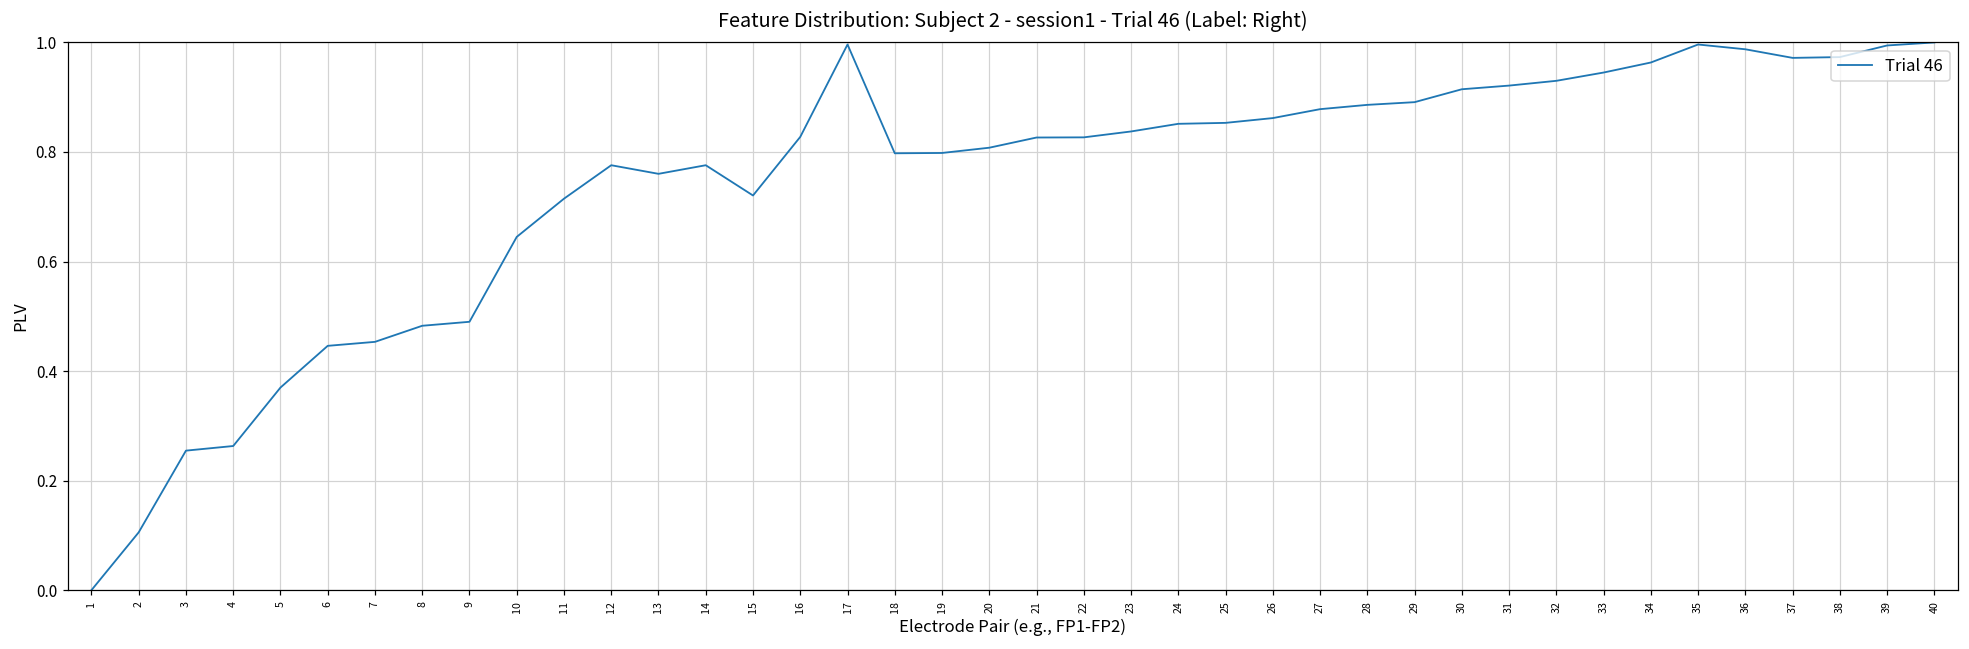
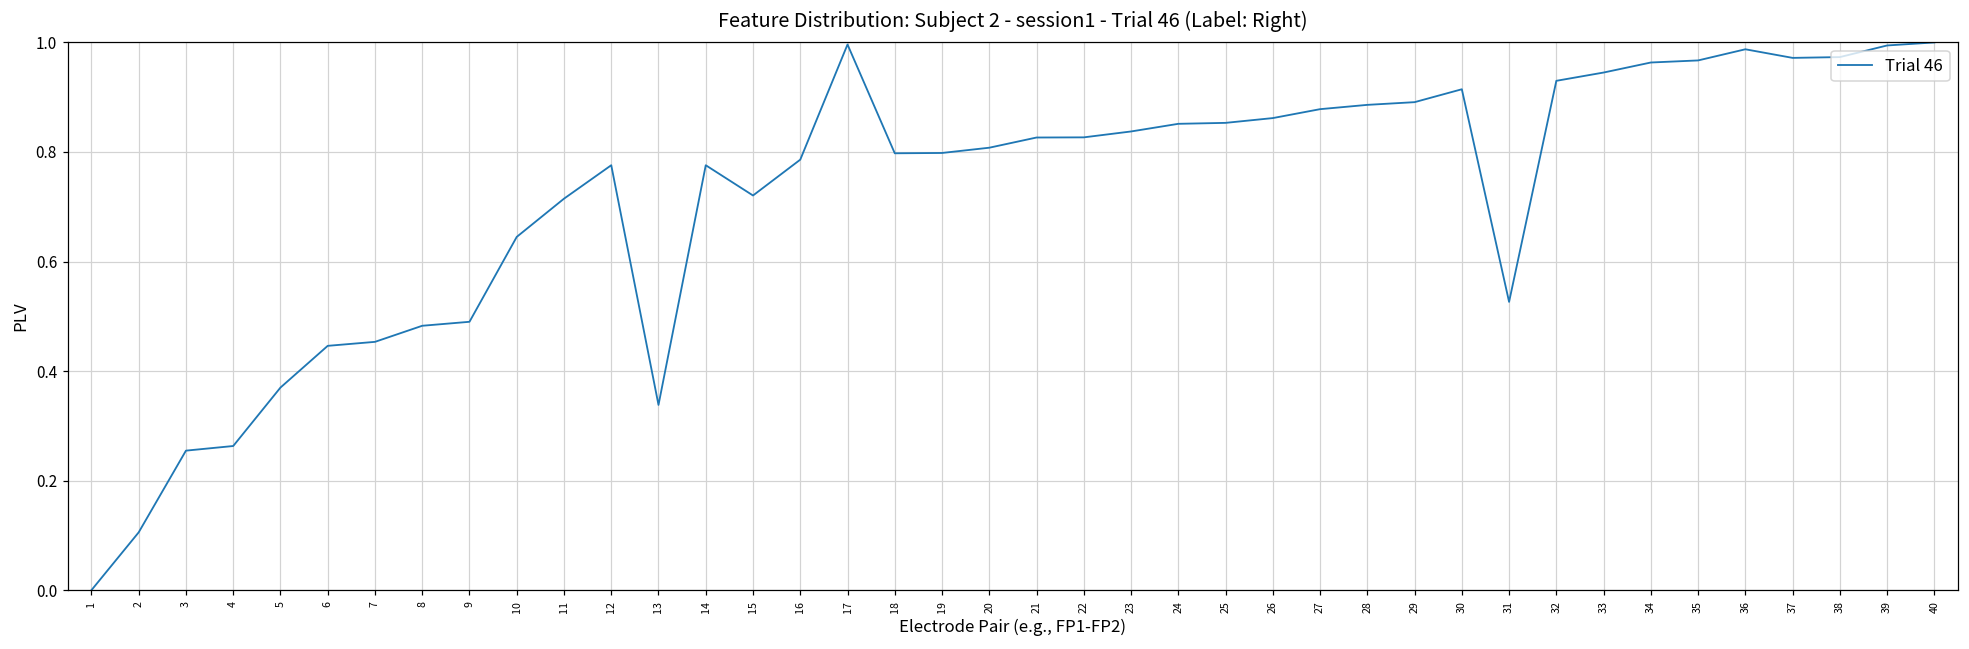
  {
    "1": 0.00,
    "2": 0.11,
    "3": 0.25,
    "4": 0.26,
    "5": 0.37,
    "6": 0.45,
    "7": 0.45,
    "8": 0.48,
    "9": 0.49,
    "10": 0.64,
    "11": 0.71,
    "12": 0.78,
-   "13": 0.76,
+   "13": 0.34,
    "14": 0.78,
    "15": 0.72,
-   "16": 0.83,
+   "16": 0.79,
    "17": 1.00,
    "18": 0.80,
    "19": 0.80,
    "20": 0.81,
    "21": 0.83,
    "22": 0.83,
    "23": 0.84,
    "24": 0.85,
    "25": 0.85,
    "26": 0.86,
    "27": 0.88,
    "28": 0.89,
    "29": 0.89,
    "30": 0.91,
-   "31": 0.92,
+   "31": 0.53,
    "32": 0.93,
    "33": 0.95,
    "34": 0.96,
-   "35": 1.00,
+   "35": 0.97,
    "36": 0.99,
    "37": 0.97,
    "39": 0.99,
    "40": 1.00
  }
